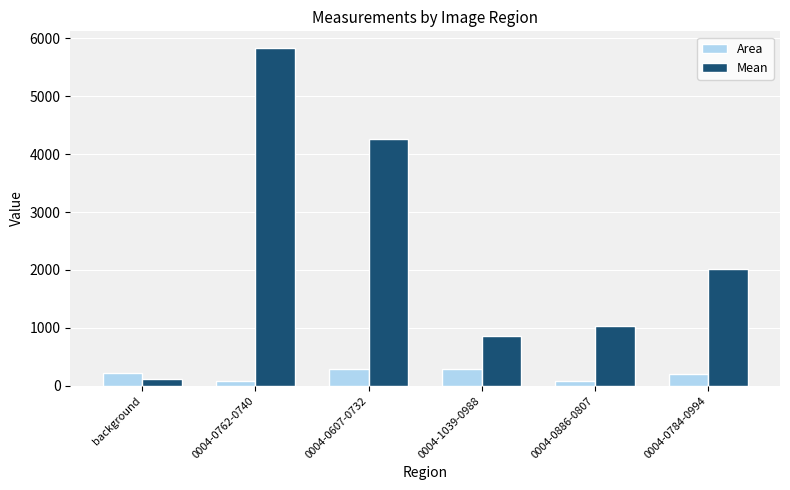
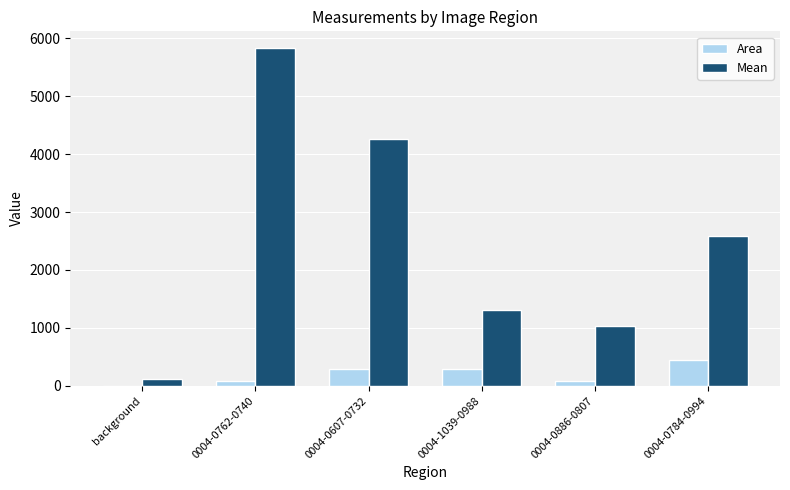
  {
    "Area": {
-     "background": 200,
+     "background": 0,
      "0004-0762-0740": 100,
      "0004-0607-0732": 300,
      "0004-1039-0988": 300,
      "0004-0886-0807": 100,
-     "0004-0784-0994": 200
+     "0004-0784-0994": 500
    },
    "Mean": {
      "background": 100,
      "0004-0762-0740": 5800,
      "0004-0607-0732": 4300,
-     "0004-1039-0988": 900,
+     "0004-1039-0988": 1300,
      "0004-0886-0807": 1000,
-     "0004-0784-0994": 2000
+     "0004-0784-0994": 2600
    }
  }
